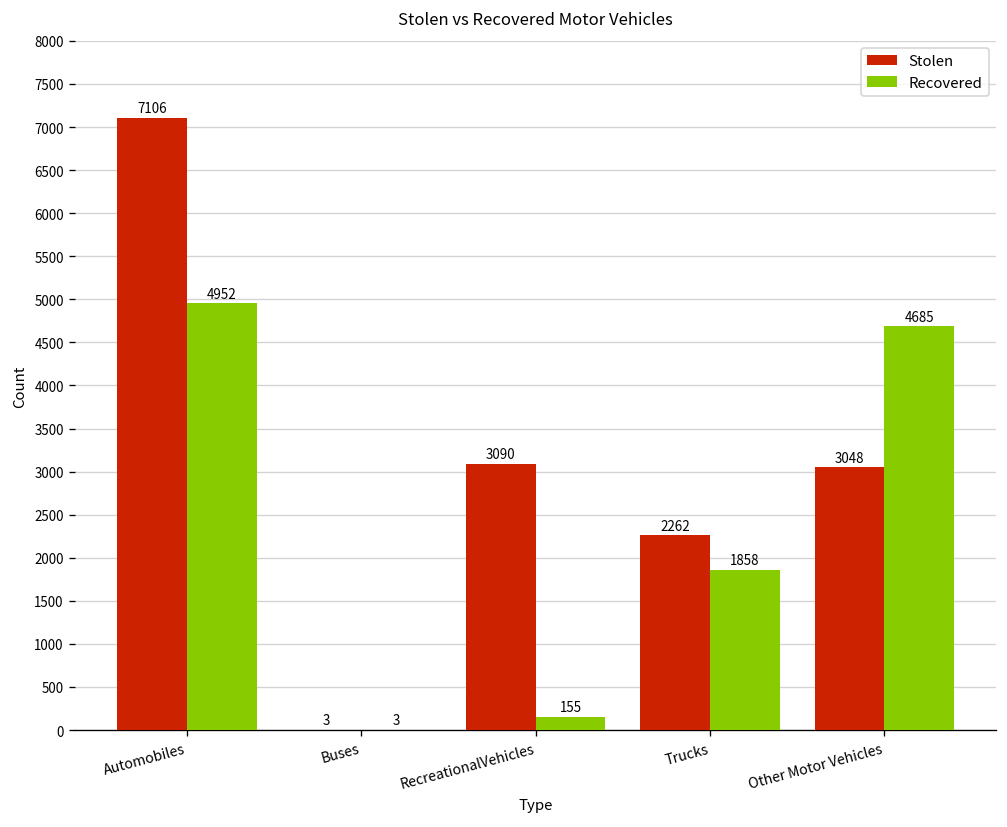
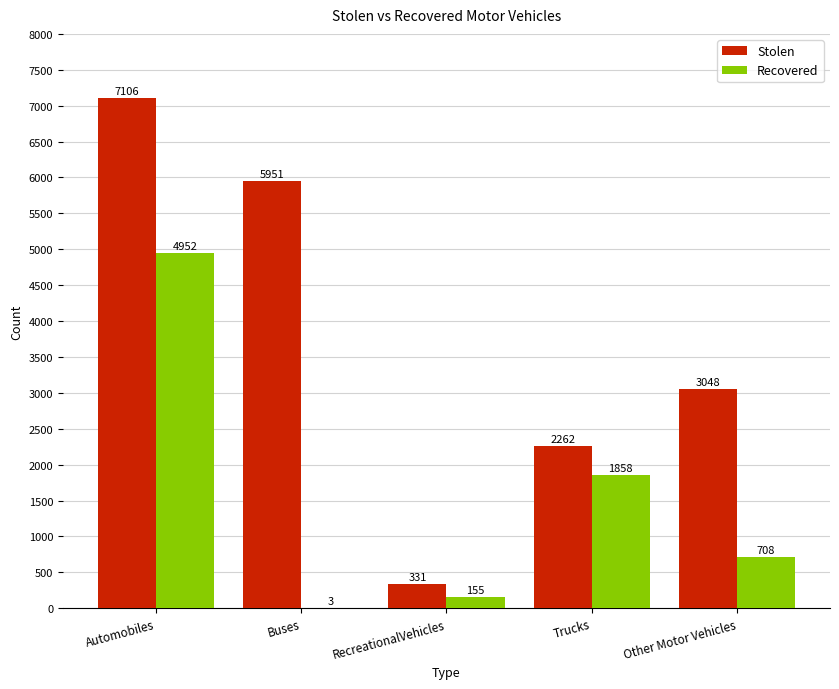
  {
    "Stolen": {
      "Automobiles": 7106,
-     "Buses": 3,
-     "RecreationalVehicles": 3090,
+     "Buses": 5951,
+     "RecreationalVehicles": 331,
      "Trucks": 2262,
      "Other Motor Vehicles": 3048
    },
    "Recovered": {
      "Automobiles": 4952,
      "Buses": 3,
      "RecreationalVehicles": 155,
-     "Other Motor Vehicles": 4685
+     "Other Motor Vehicles": 708
    }
  }
